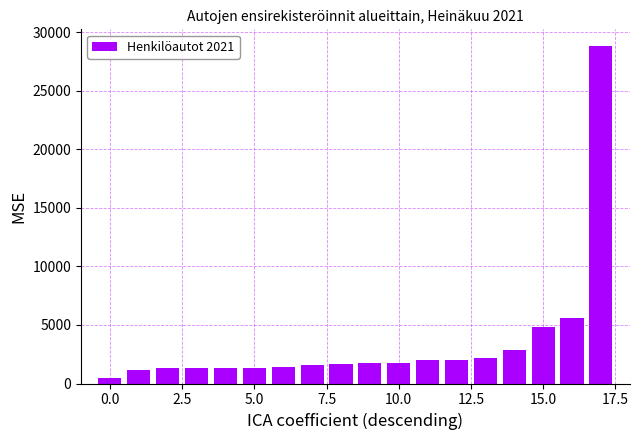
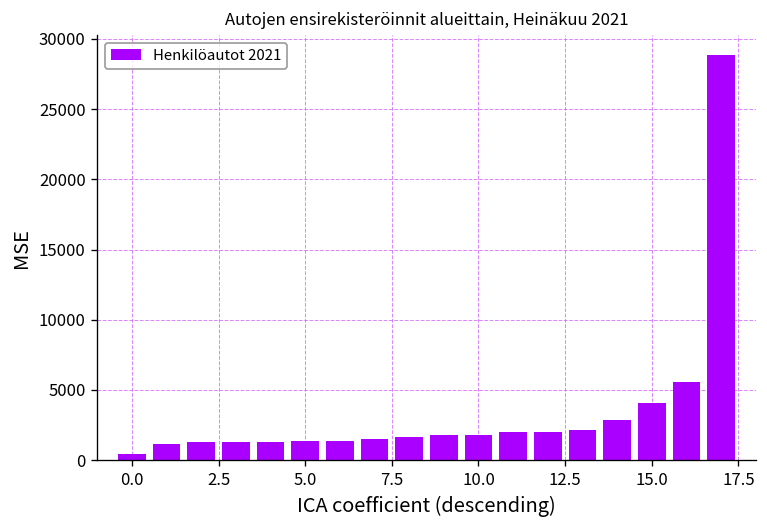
  {
    "0.0": 400,
    "5.0": 1300,
    "10.0": 1800,
-   "15.0": 4800
+   "15.0": 4000
  }
